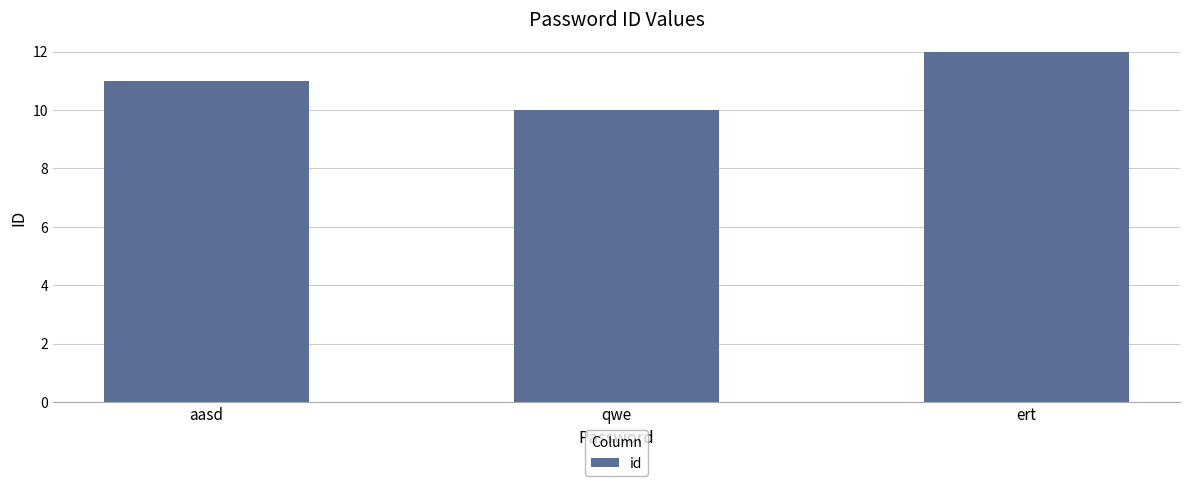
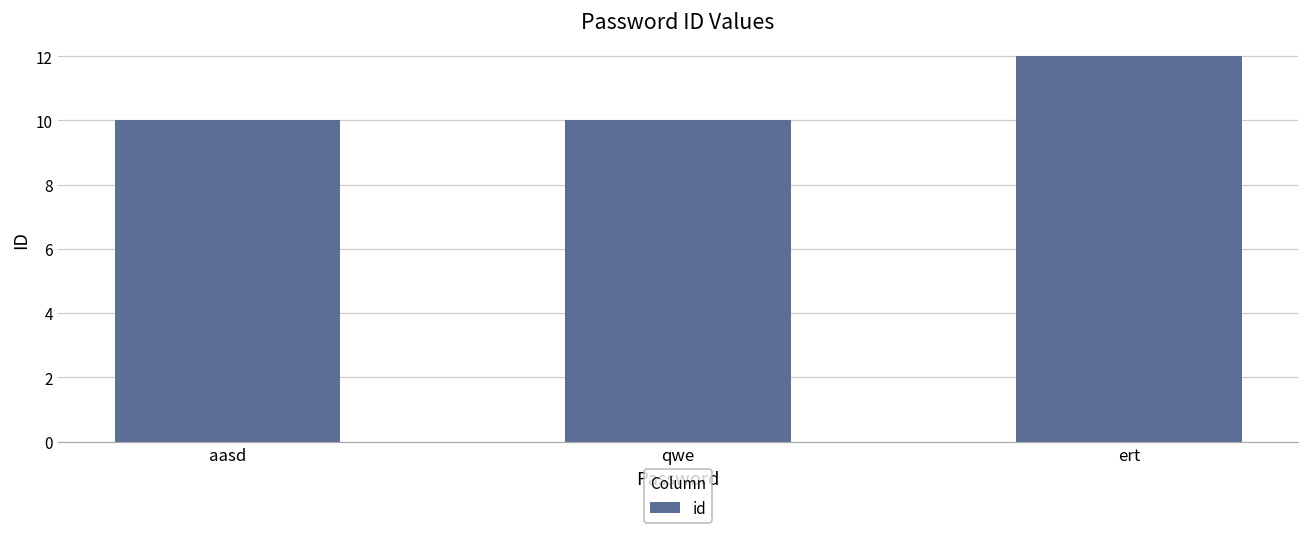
  {
-   "aasd": 11,
+   "aasd": 10,
    "qwe": 10,
    "ert": 12
  }
